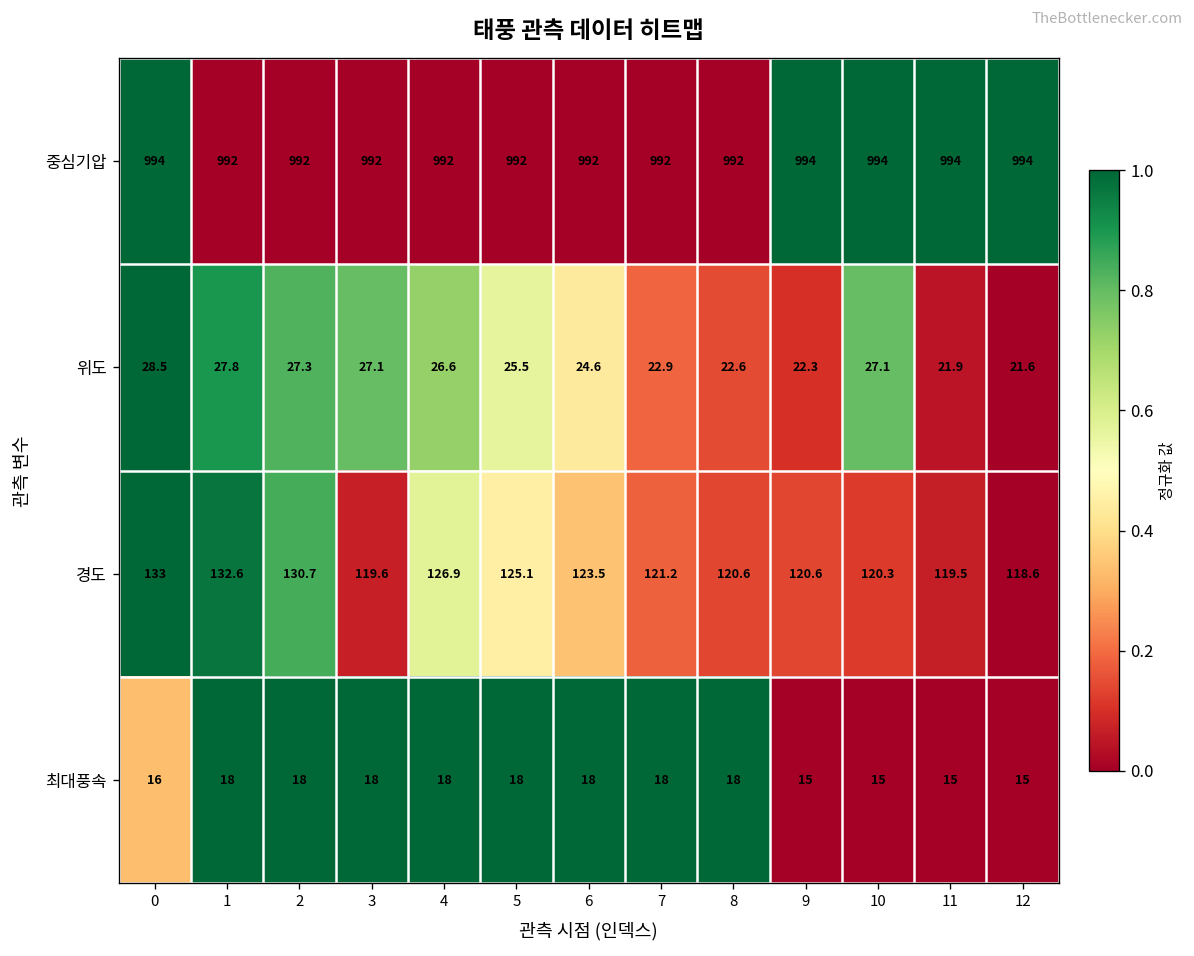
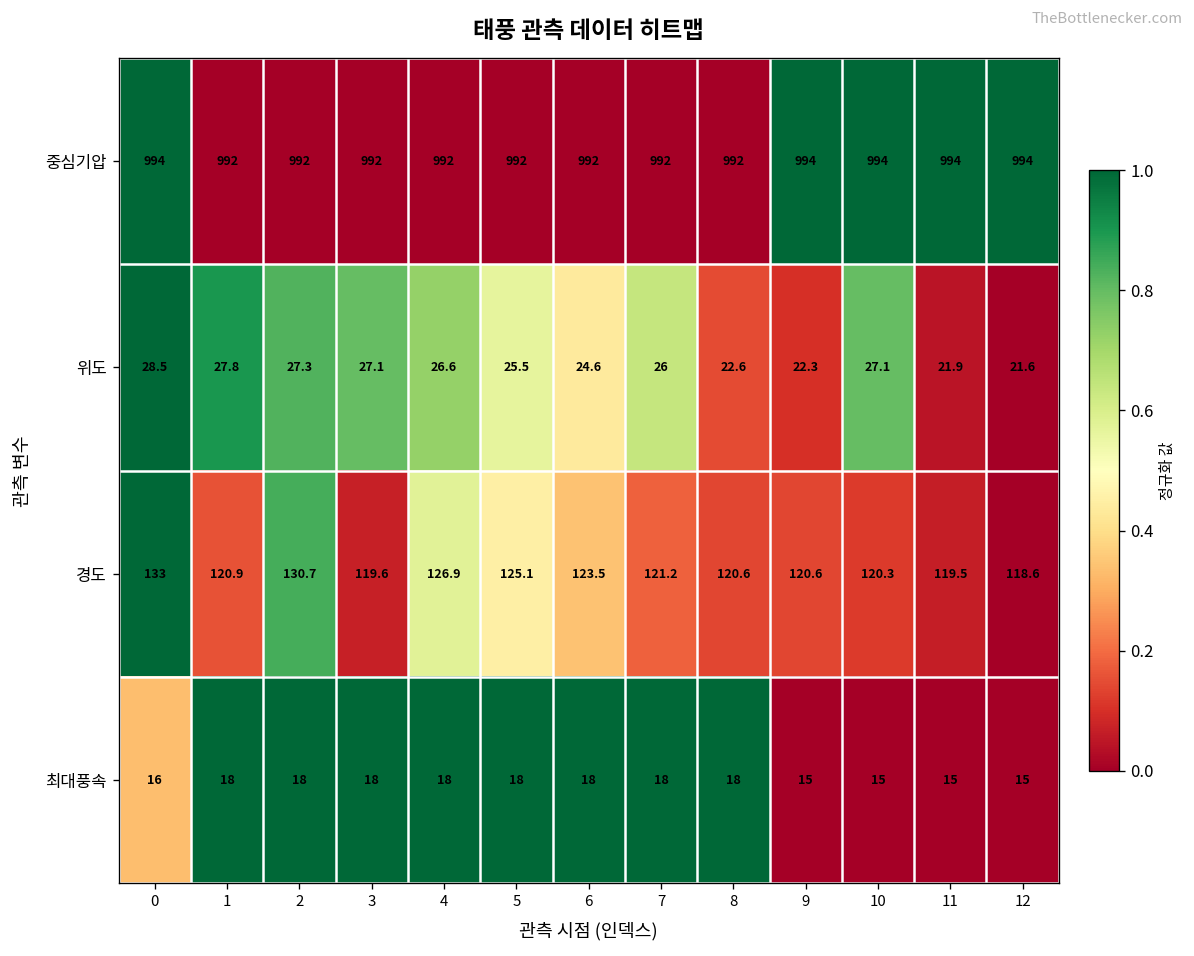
  {
    "중심기압": {
      "0": 994,
      "1": 992,
      "2": 992,
      "3": 992,
      "4": 992,
      "5": 992,
      "6": 992,
      "7": 992,
      "8": 992,
      "9": 994,
      "10": 994,
      "11": 994,
      "12": 994
    },
    "위도": {
      "0": 28.5,
      "1": 27.8,
      "2": 27.3,
      "3": 27.1,
      "4": 26.6,
      "5": 25.5,
      "6": 24.6,
-     "7": 22.9,
+     "7": 26,
      "8": 22.6,
      "9": 22.3,
      "10": 27.1,
      "11": 21.9,
      "12": 21.6
    },
    "경도": {
      "0": 133,
-     "1": 132.6,
+     "1": 120.9,
      "2": 130.7,
      "3": 119.6,
      "4": 126.9,
      "5": 125.1,
      "6": 123.5,
      "7": 121.2,
      "8": 120.6,
      "9": 120.6,
      "10": 120.3,
      "11": 119.5,
      "12": 118.6
    },
    "최대풍속": {
      "0": 16,
      "1": 18,
      "2": 18,
      "3": 18,
      "4": 18,
      "5": 18,
      "6": 18,
      "7": 18,
      "8": 18,
      "9": 15,
      "10": 15,
      "11": 15,
      "12": 15
    }
  }
